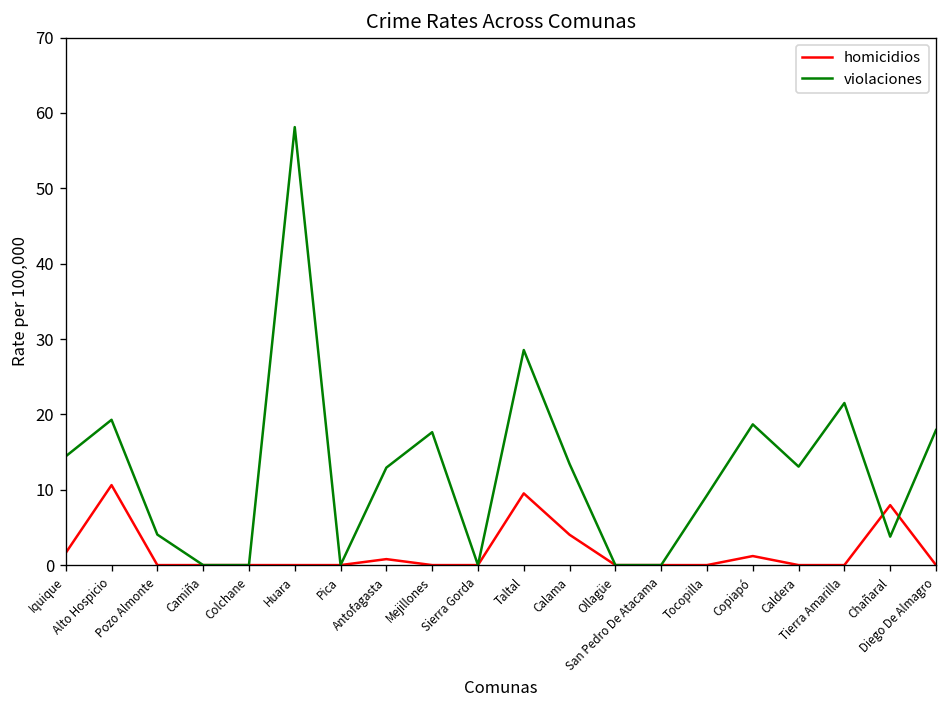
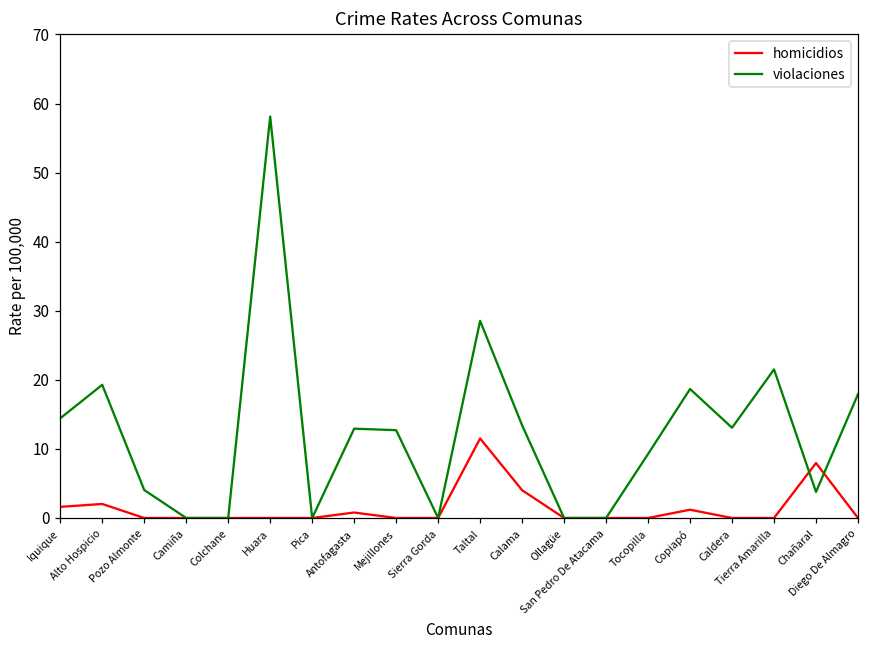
  {
    "homicidios": {
      "Iquique": 2,
-     "Alto Hospicio": 11,
+     "Alto Hospicio": 2,
      "Pozo Almonte": 0,
      "Huara": 0,
      "Antofagasta": 1,
      "Mejillones": 0,
-     "Taltal": 10,
+     "Taltal": 12,
      "Calama": 4,
      "Tocopilla": 0,
      "Copiapó": 1,
      "Caldera": 0,
      "Tierra Amarilla": 0,
      "Chañaral": 8,
      "Diego De Almagro": 0
    },
    "violaciones": {
      "Iquique": 14,
      "Alto Hospicio": 19,
      "Pozo Almonte": 4,
      "Huara": 58,
      "Antofagasta": 13,
-     "Mejillones": 18,
+     "Mejillones": 13,
      "Taltal": 29,
      "Calama": 13,
      "Tocopilla": 9,
      "Copiapó": 19,
      "Caldera": 13,
      "Tierra Amarilla": 22,
      "Chañaral": 4,
      "Diego De Almagro": 18
    }
  }
